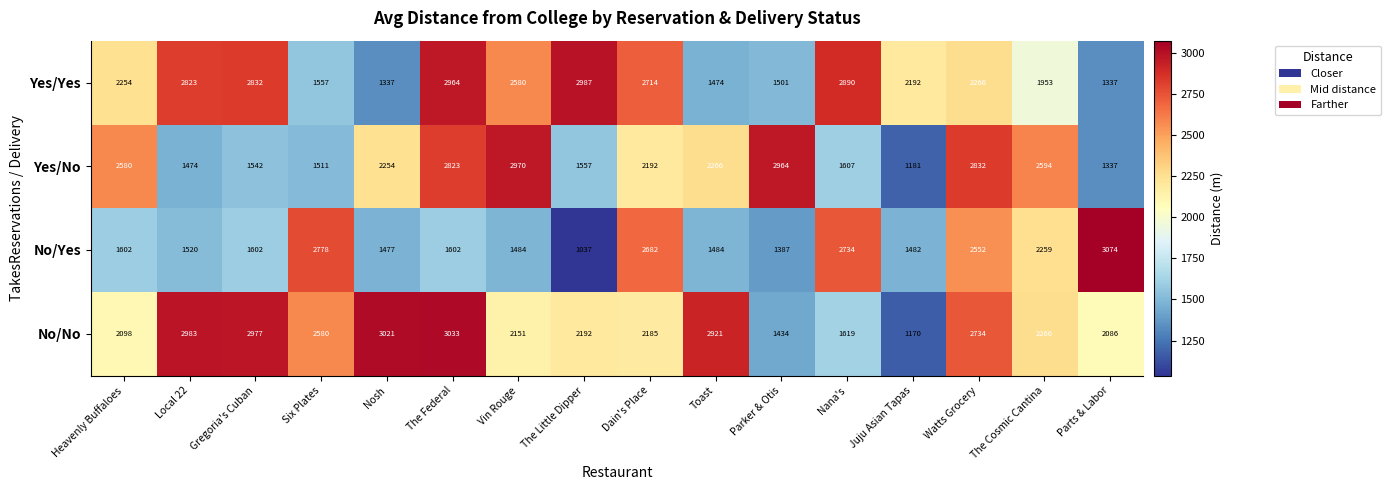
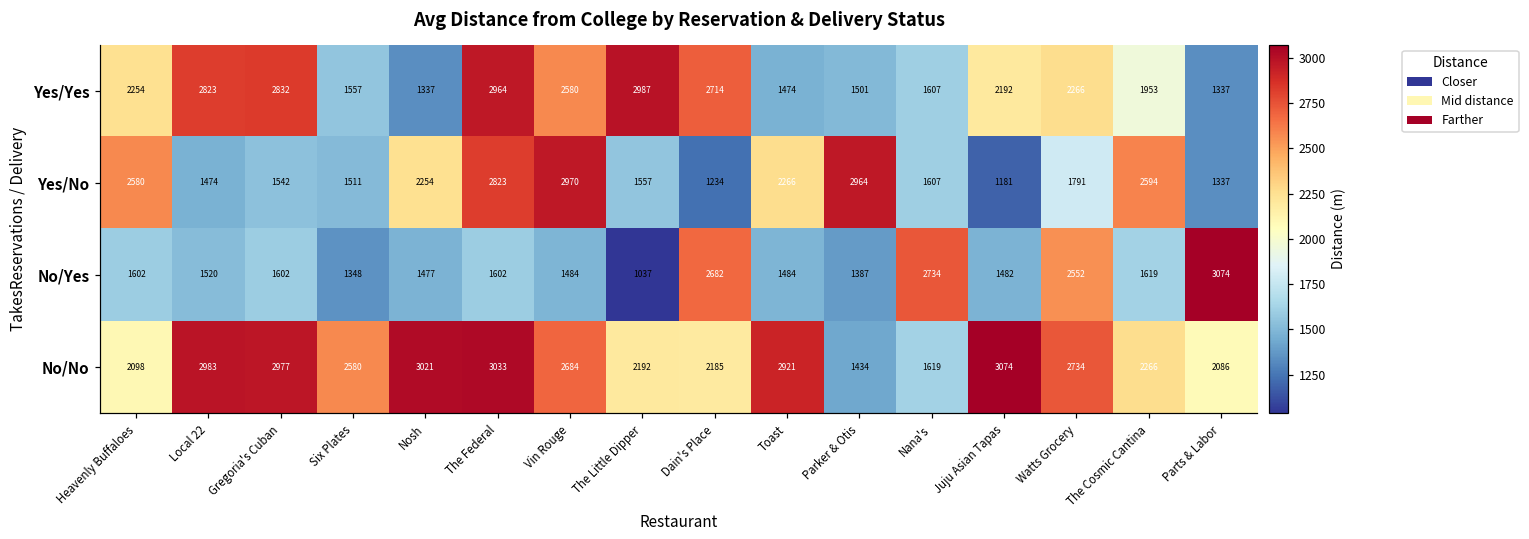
  {
    "Yes/Yes": {
      "Heavenly Buffaloes": 2254,
      "Local 22": 2823,
      "Gregoria's Cuban": 2832,
      "Six Plates": 1557,
      "Nosh": 1337,
      "The Federal": 2964,
      "Vin Rouge": 2580,
      "The Little Dipper": 2987,
      "Dain's Place": 2714,
      "Toast": 1474,
      "Parker & Otis": 1501,
-     "Nana's": 2890,
+     "Nana's": 1607,
      "Juju Asian Tapas": 2192,
      "Watts Grocery": 2266,
      "The Cosmic Cantina": 1953,
      "Parts & Labor": 1337
    },
    "Yes/No": {
      "Heavenly Buffaloes": 2580,
      "Local 22": 1474,
      "Gregoria's Cuban": 1542,
      "Six Plates": 1511,
      "Nosh": 2254,
      "The Federal": 2823,
      "Vin Rouge": 2970,
      "The Little Dipper": 1557,
-     "Dain's Place": 2192,
+     "Dain's Place": 1234,
      "Toast": 2266,
      "Parker & Otis": 2964,
      "Nana's": 1607,
      "Juju Asian Tapas": 1181,
-     "Watts Grocery": 2832,
+     "Watts Grocery": 1791,
      "The Cosmic Cantina": 2594,
      "Parts & Labor": 1337
    },
    "No/Yes": {
      "Heavenly Buffaloes": 1602,
      "Local 22": 1520,
      "Gregoria's Cuban": 1602,
-     "Six Plates": 2778,
+     "Six Plates": 1348,
      "Nosh": 1477,
      "The Federal": 1602,
      "Vin Rouge": 1484,
      "The Little Dipper": 1037,
      "Dain's Place": 2682,
      "Toast": 1484,
      "Parker & Otis": 1387,
      "Nana's": 2734,
      "Juju Asian Tapas": 1482,
      "Watts Grocery": 2552,
-     "The Cosmic Cantina": 2259,
+     "The Cosmic Cantina": 1619,
      "Parts & Labor": 3074
    },
    "No/No": {
      "Heavenly Buffaloes": 2098,
      "Local 22": 2983,
      "Gregoria's Cuban": 2977,
      "Six Plates": 2580,
      "Nosh": 3021,
      "The Federal": 3033,
-     "Vin Rouge": 2151,
+     "Vin Rouge": 2684,
      "The Little Dipper": 2192,
      "Dain's Place": 2185,
      "Toast": 2921,
      "Parker & Otis": 1434,
      "Nana's": 1619,
-     "Juju Asian Tapas": 1170,
+     "Juju Asian Tapas": 3074,
      "Watts Grocery": 2734,
      "The Cosmic Cantina": 2266,
      "Parts & Labor": 2086
    }
  }
